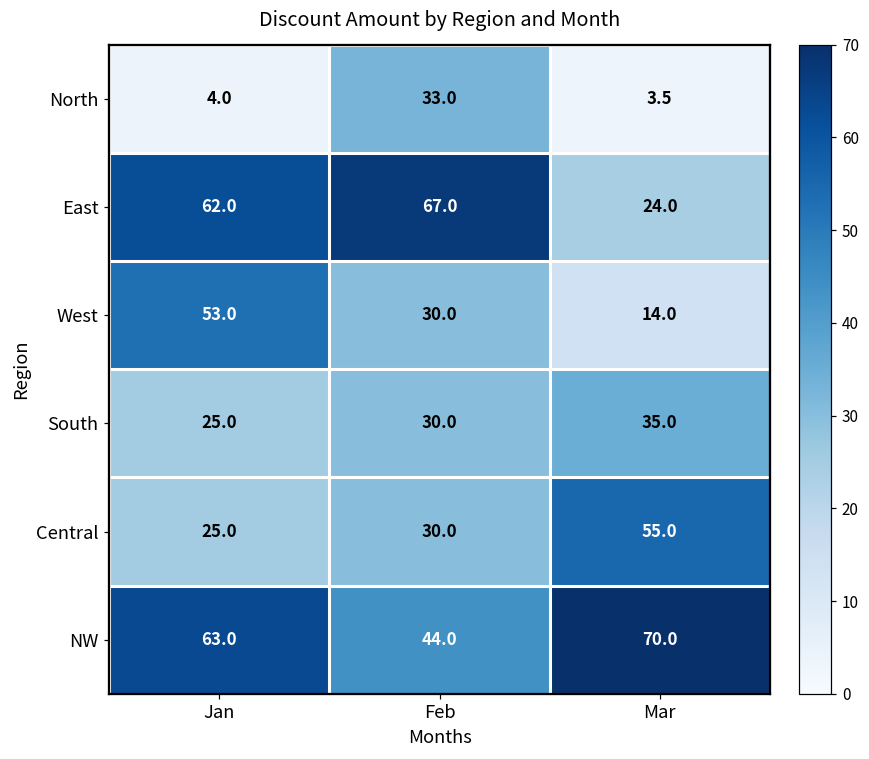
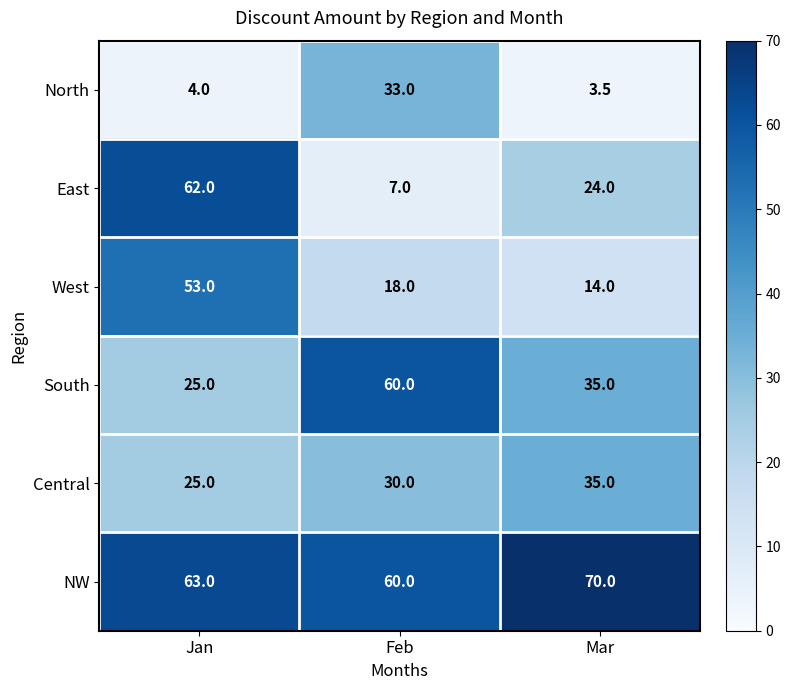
  {
    "North": {
      "Jan": 4.0,
      "Feb": 33.0,
      "Mar": 3.5
    },
    "East": {
      "Jan": 62.0,
-     "Feb": 67.0,
+     "Feb": 7.0,
      "Mar": 24.0
    },
    "West": {
      "Jan": 53.0,
-     "Feb": 30.0,
+     "Feb": 18.0,
      "Mar": 14.0
    },
    "South": {
      "Jan": 25.0,
-     "Feb": 30.0,
+     "Feb": 60.0,
      "Mar": 35.0
    },
    "Central": {
      "Jan": 25.0,
      "Feb": 30.0,
-     "Mar": 55.0
+     "Mar": 35.0
    },
    "NW": {
      "Jan": 63.0,
-     "Feb": 44.0,
+     "Feb": 60.0,
      "Mar": 70.0
    }
  }
